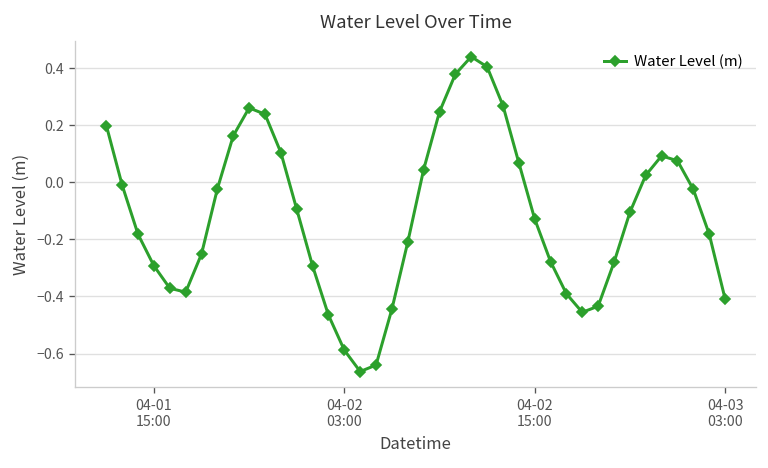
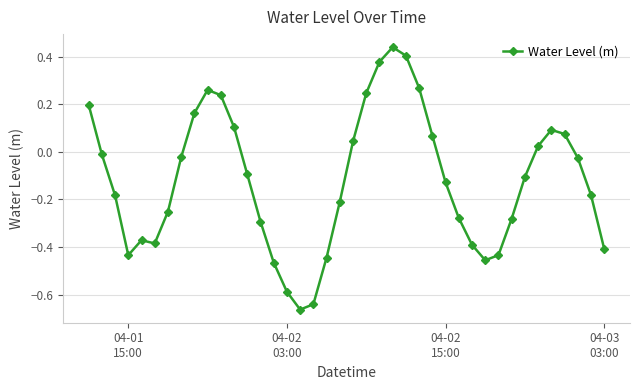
  {
-   "04-01 15:00": -0.29,
+   "04-01 15:00": -0.43,
    "04-02 03:00": -0.59,
    "04-02 15:00": -0.13,
    "04-03 03:00": -0.41
  }
